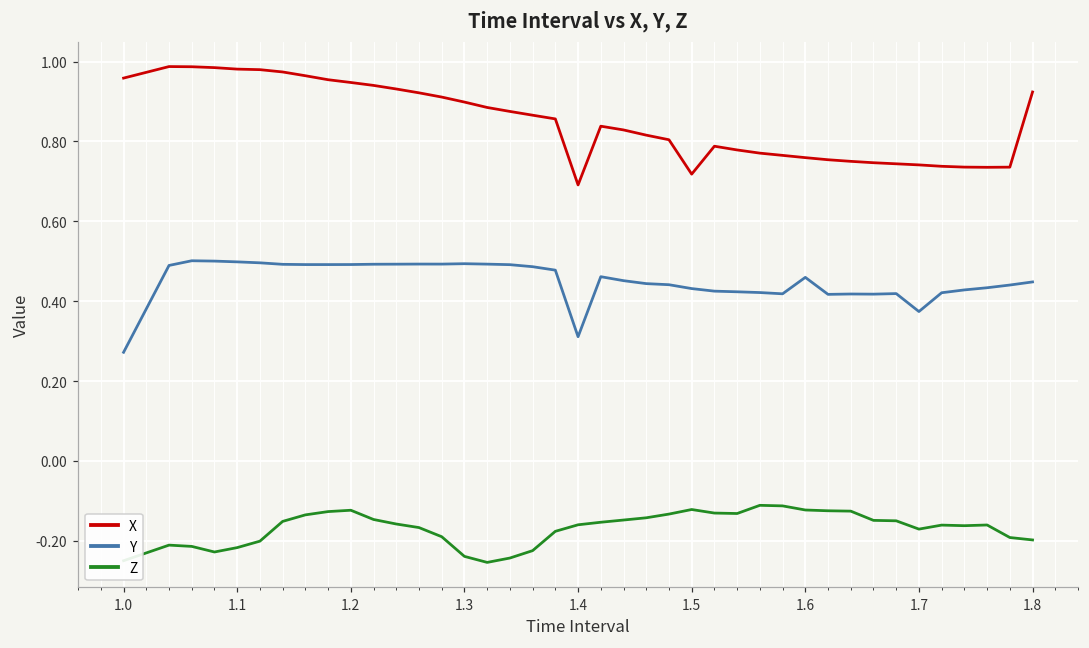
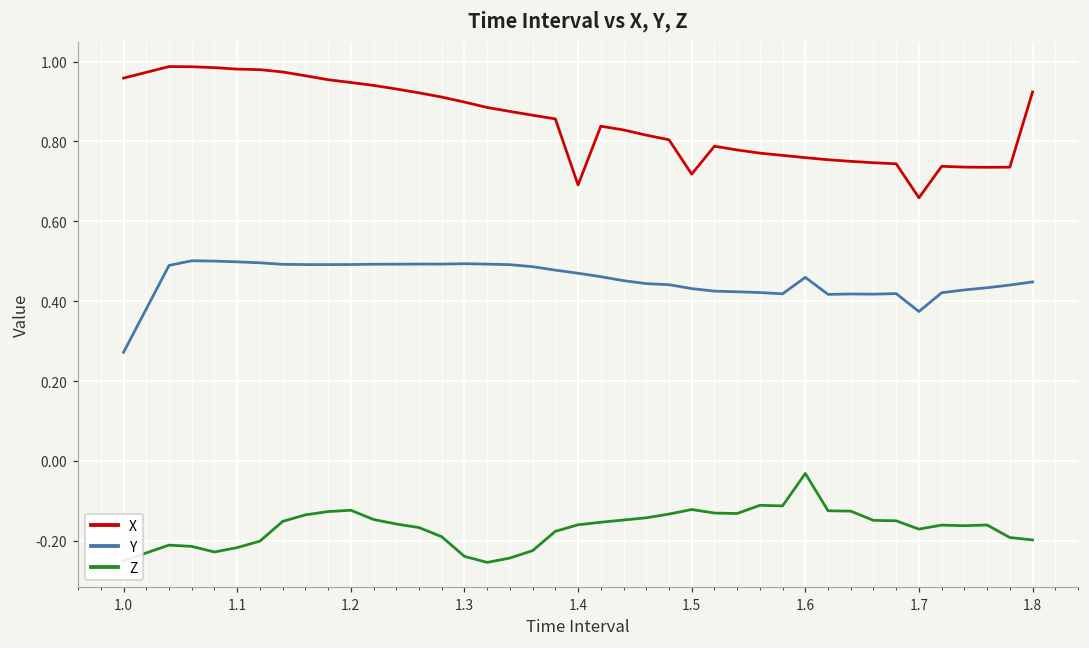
  {
    "X": {
      "1.0": 0.96,
      "1.1": 0.98,
      "1.2": 0.95,
      "1.3": 0.90,
      "1.4": 0.69,
      "1.5": 0.72,
      "1.6": 0.76,
-     "1.7": 0.74,
+     "1.7": 0.66,
      "1.8": 0.92
    },
    "Y": {
      "1.0": 0.27,
      "1.1": 0.50,
      "1.2": 0.49,
      "1.3": 0.49,
-     "1.4": 0.31,
+     "1.4": 0.47,
      "1.5": 0.43,
      "1.6": 0.46,
      "1.7": 0.37,
      "1.8": 0.45
    },
    "Z": {
      "1.1": -0.22,
      "1.2": -0.12,
      "1.3": -0.24,
      "1.4": -0.16,
      "1.5": -0.12,
-     "1.6": -0.12,
+     "1.6": -0.03,
      "1.7": -0.17,
      "1.8": -0.20
    }
  }
